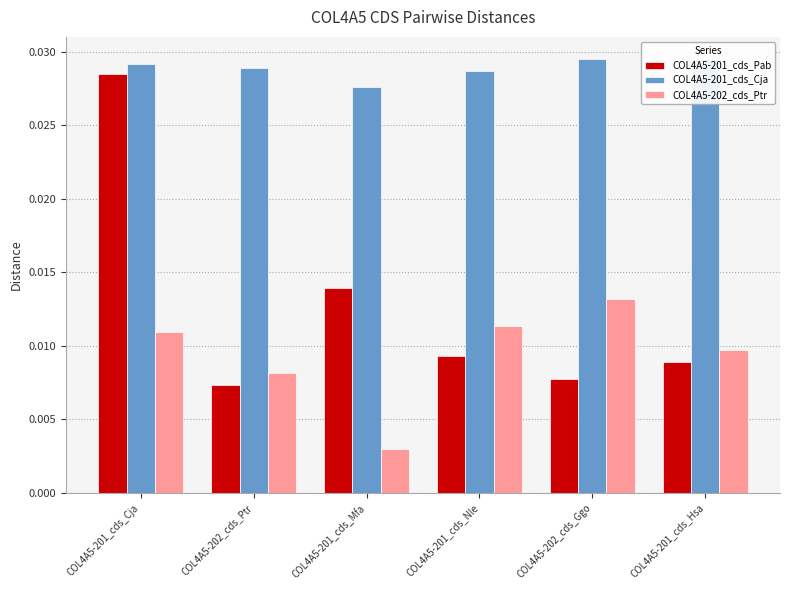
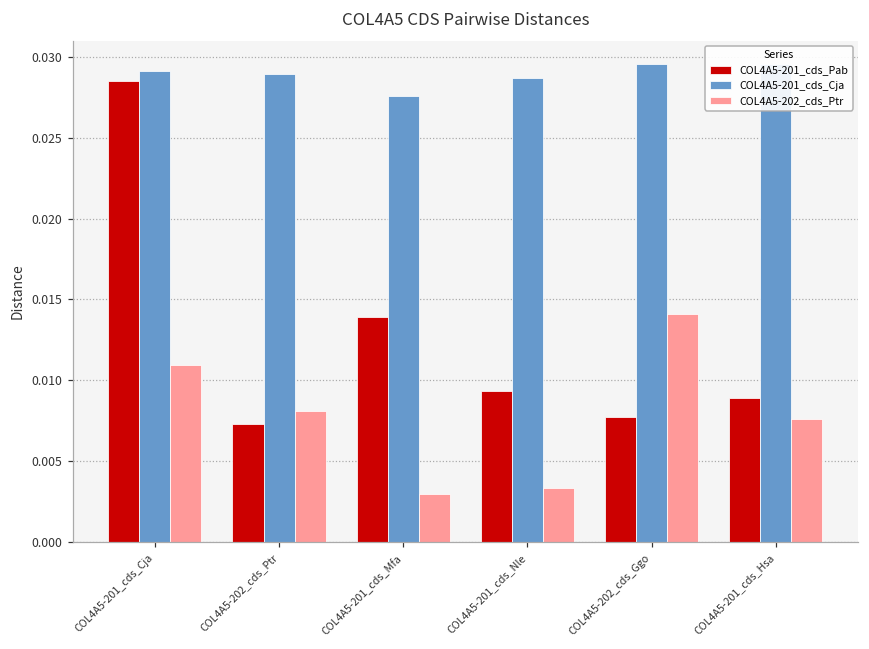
  {
    "COL4A5-201_cds_Pab": {
      "COL4A5-201_cds_Cja": 0.0285,
      "COL4A5-202_cds_Ptr": 0.0073,
      "COL4A5-201_cds_Mfa": 0.0139,
      "COL4A5-201_cds_Nle": 0.0093,
      "COL4A5-202_cds_Ggo": 0.0077,
      "COL4A5-201_cds_Hsa": 0.0089
    },
    "COL4A5-201_cds_Cja": {
      "COL4A5-201_cds_Cja": 0.0291,
      "COL4A5-202_cds_Ptr": 0.0289,
      "COL4A5-201_cds_Mfa": 0.0276,
      "COL4A5-201_cds_Nle": 0.0287,
      "COL4A5-202_cds_Ggo": 0.0295
    },
    "COL4A5-202_cds_Ptr": {
      "COL4A5-201_cds_Cja": 0.0110,
      "COL4A5-202_cds_Ptr": 0.0081,
      "COL4A5-201_cds_Mfa": 0.0030,
-     "COL4A5-201_cds_Nle": 0.0113,
-     "COL4A5-202_cds_Ggo": 0.0132,
-     "COL4A5-201_cds_Hsa": 0.0097
+     "COL4A5-201_cds_Nle": 0.0034,
+     "COL4A5-202_cds_Ggo": 0.0141,
+     "COL4A5-201_cds_Hsa": 0.0076
    }
  }
